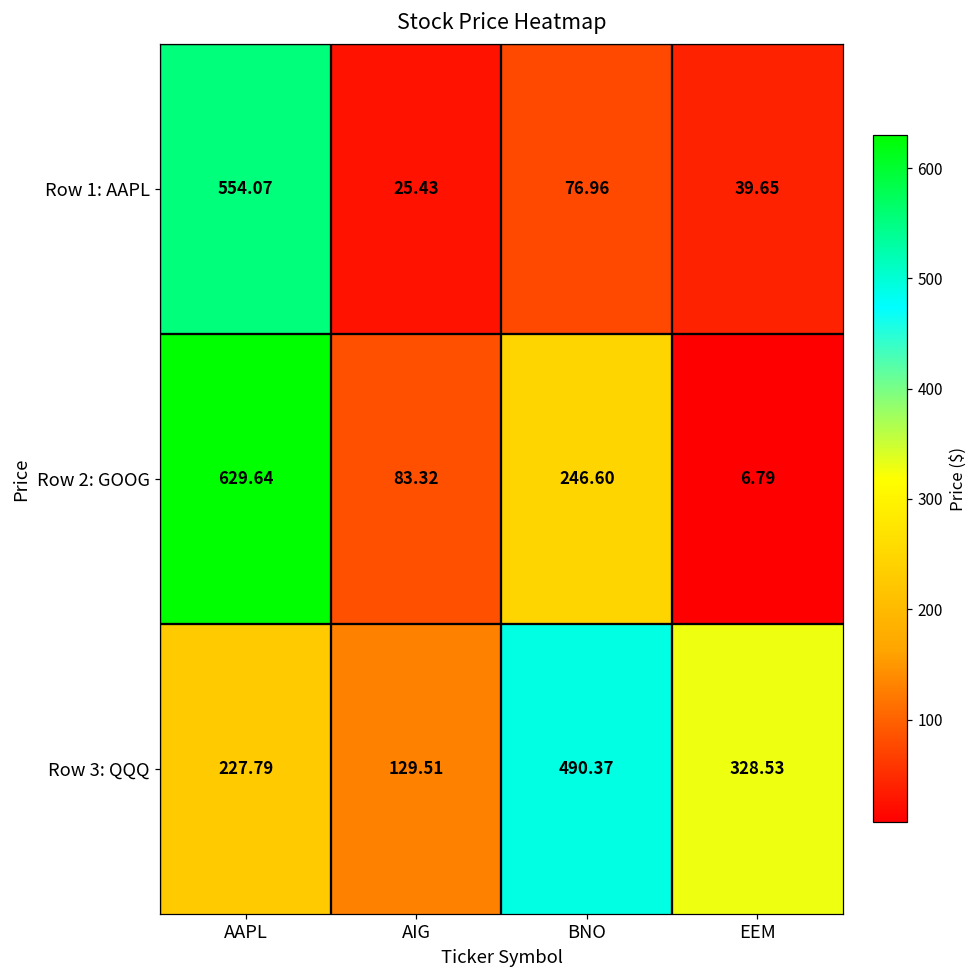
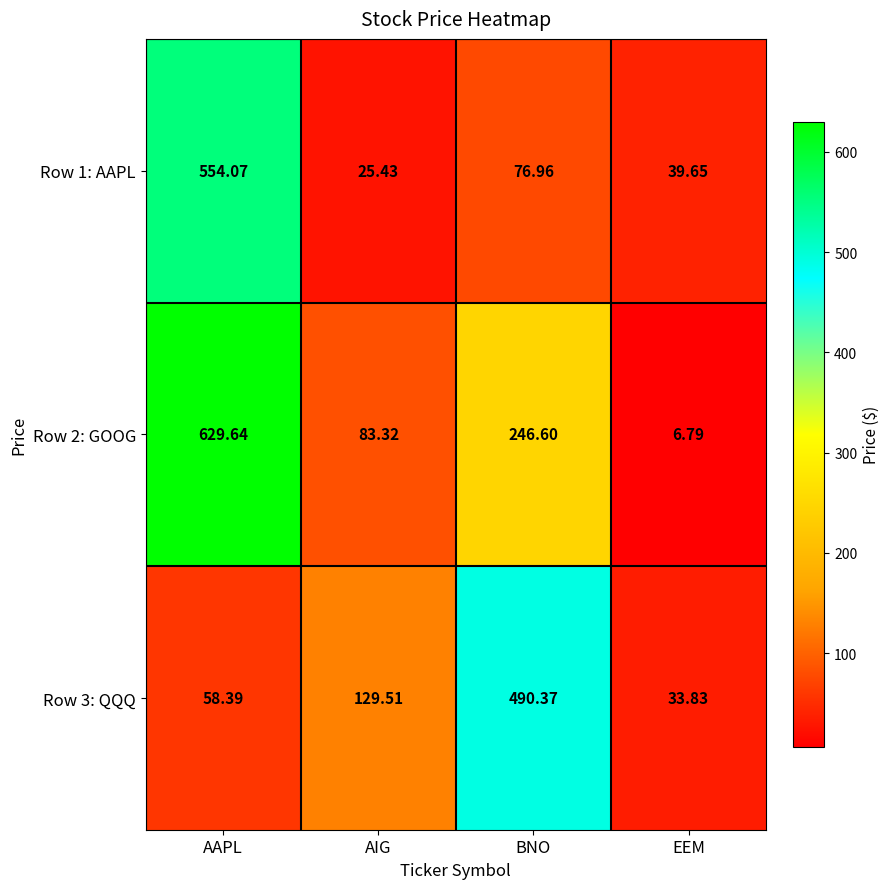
  {
    "Row 1: AAPL": {
      "AAPL": 554.07,
      "AIG": 25.43,
      "BNO": 76.96,
      "EEM": 39.65
    },
    "Row 2: GOOG": {
      "AAPL": 629.64,
      "AIG": 83.32,
      "BNO": 246.60,
      "EEM": 6.79
    },
    "Row 3: QQQ": {
-     "AAPL": 227.79,
+     "AAPL": 58.39,
      "AIG": 129.51,
      "BNO": 490.37,
-     "EEM": 328.53
+     "EEM": 33.83
    }
  }
